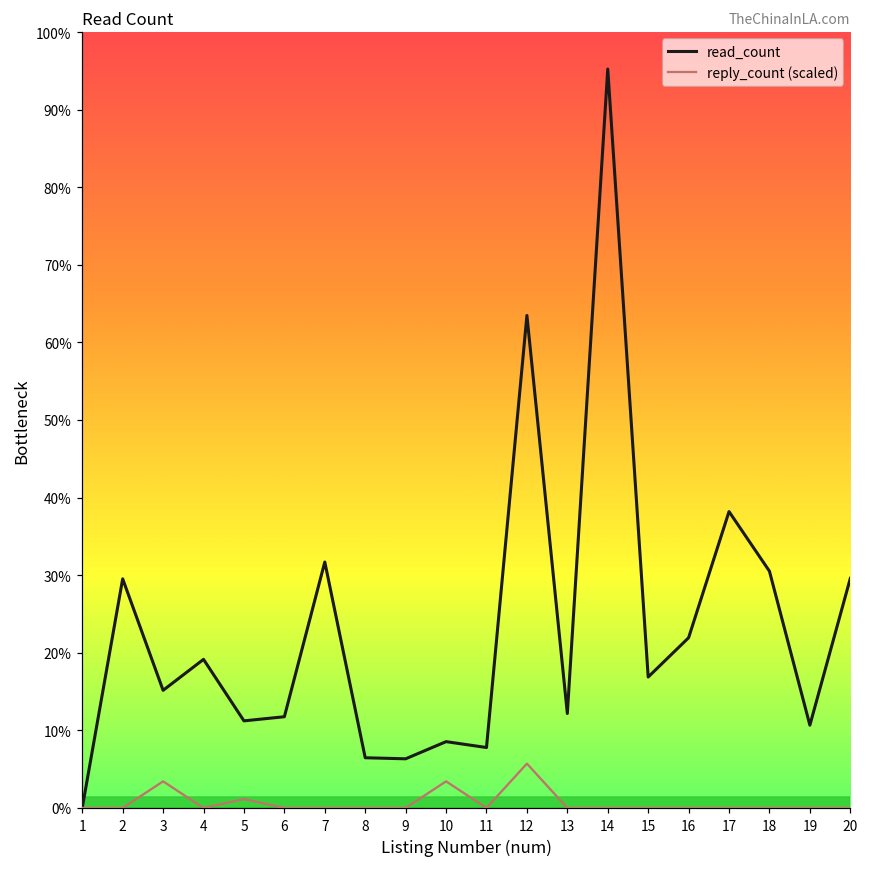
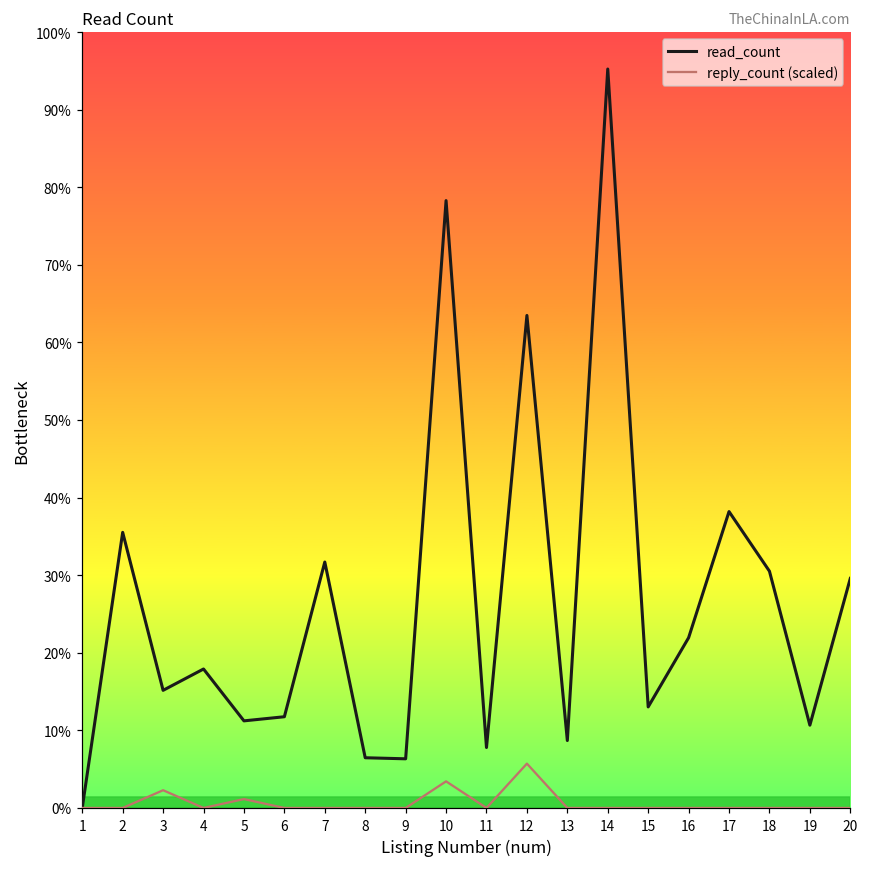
  {
    "read_count": {
-     "2": "30%",
+     "2": "36%",
      "3": "15%",
-     "4": "19%",
+     "4": "18%",
      "5": "11%",
      "6": "12%",
      "7": "32%",
      "8": "6%",
      "9": "6%",
-     "10": "9%",
+     "10": "78%",
      "11": "8%",
      "12": "63%",
-     "13": "12%",
+     "13": "9%",
      "14": "95%",
-     "15": "17%",
+     "15": "13%",
      "16": "22%",
      "17": "38%",
      "18": "31%",
      "19": "11%",
      "20": "30%"
    },
    "reply_count (scaled)": {
-     "3": "3%",
+     "3": "2%",
      "10": "3%",
      "12": "6%"
    }
  }
